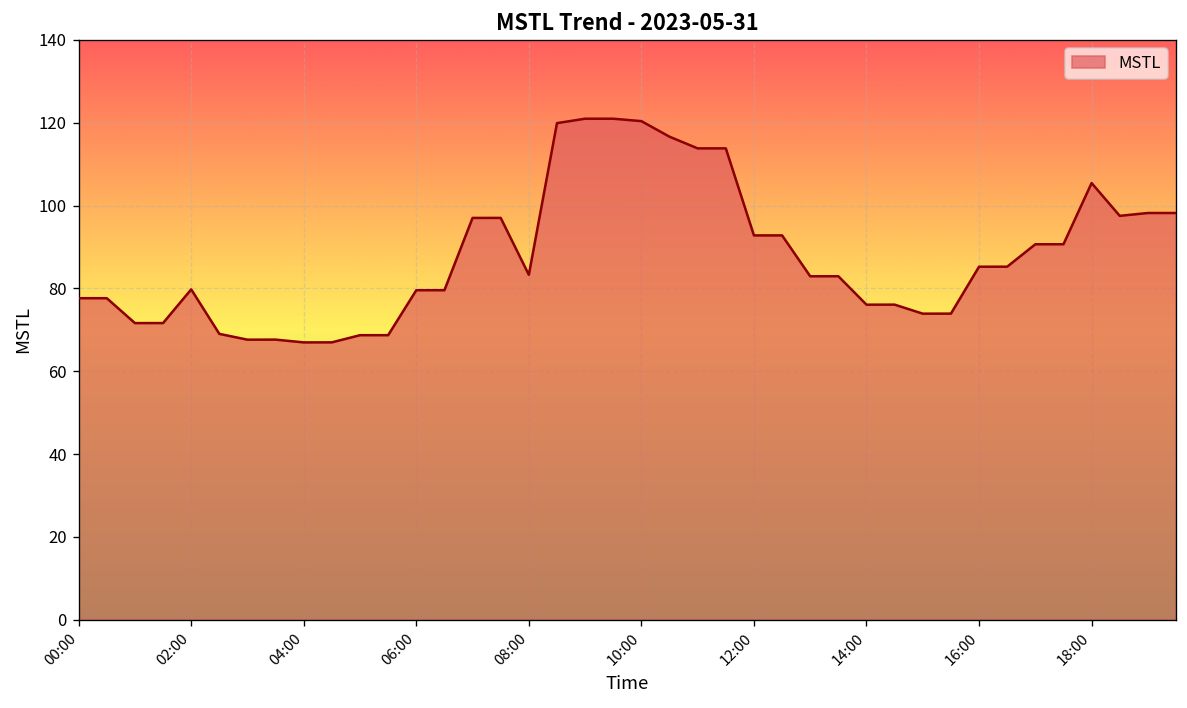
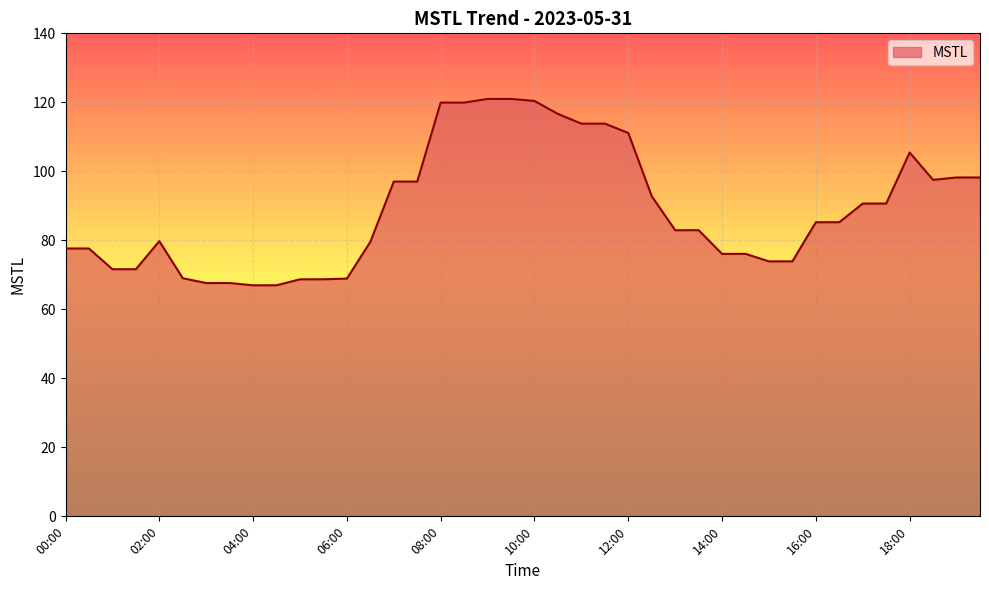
  {
    "00:00": 78,
    "02:00": 80,
    "04:00": 67,
-   "06:00": 80,
-   "08:00": 83,
+   "06:00": 69,
+   "08:00": 120,
    "10:00": 120,
-   "12:00": 93,
+   "12:00": 111,
    "14:00": 76,
    "16:00": 85,
    "18:00": 105
  }
